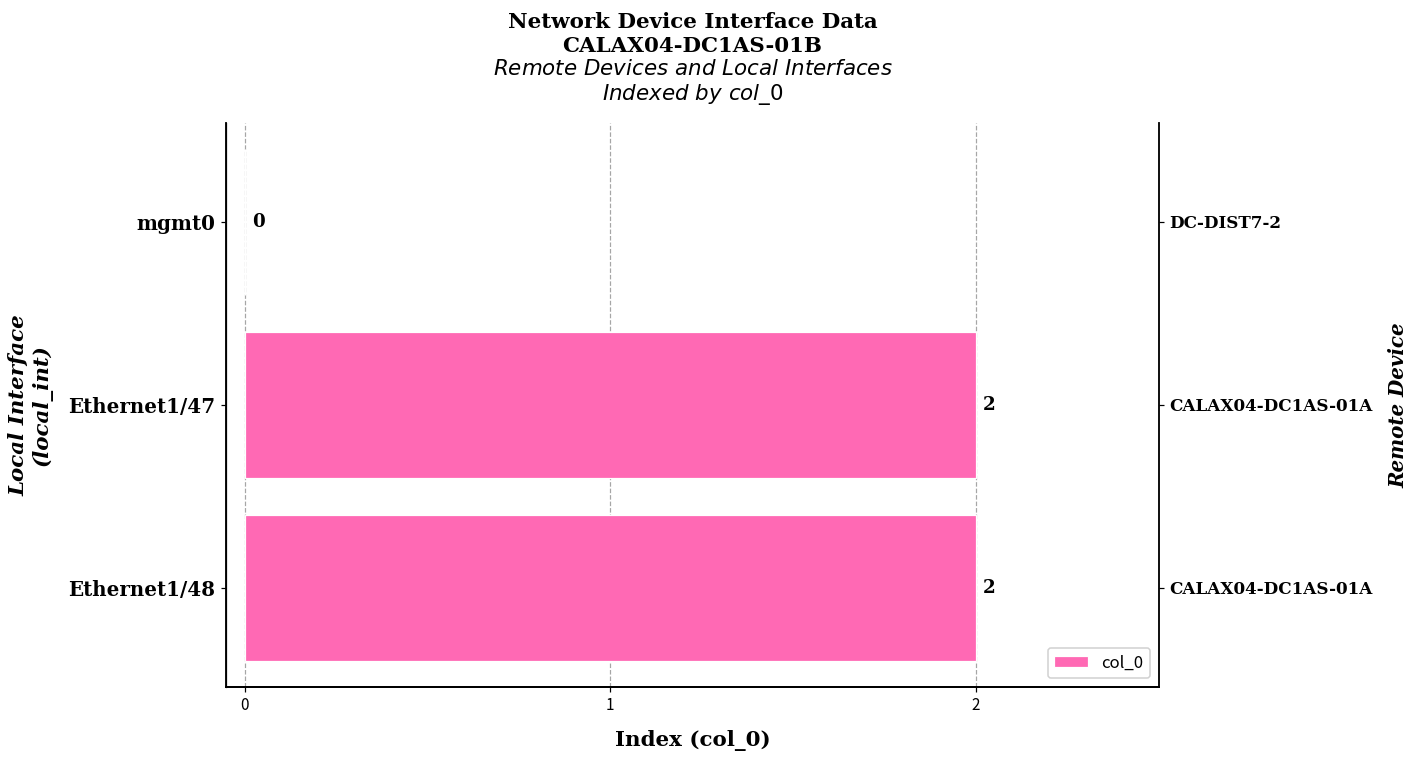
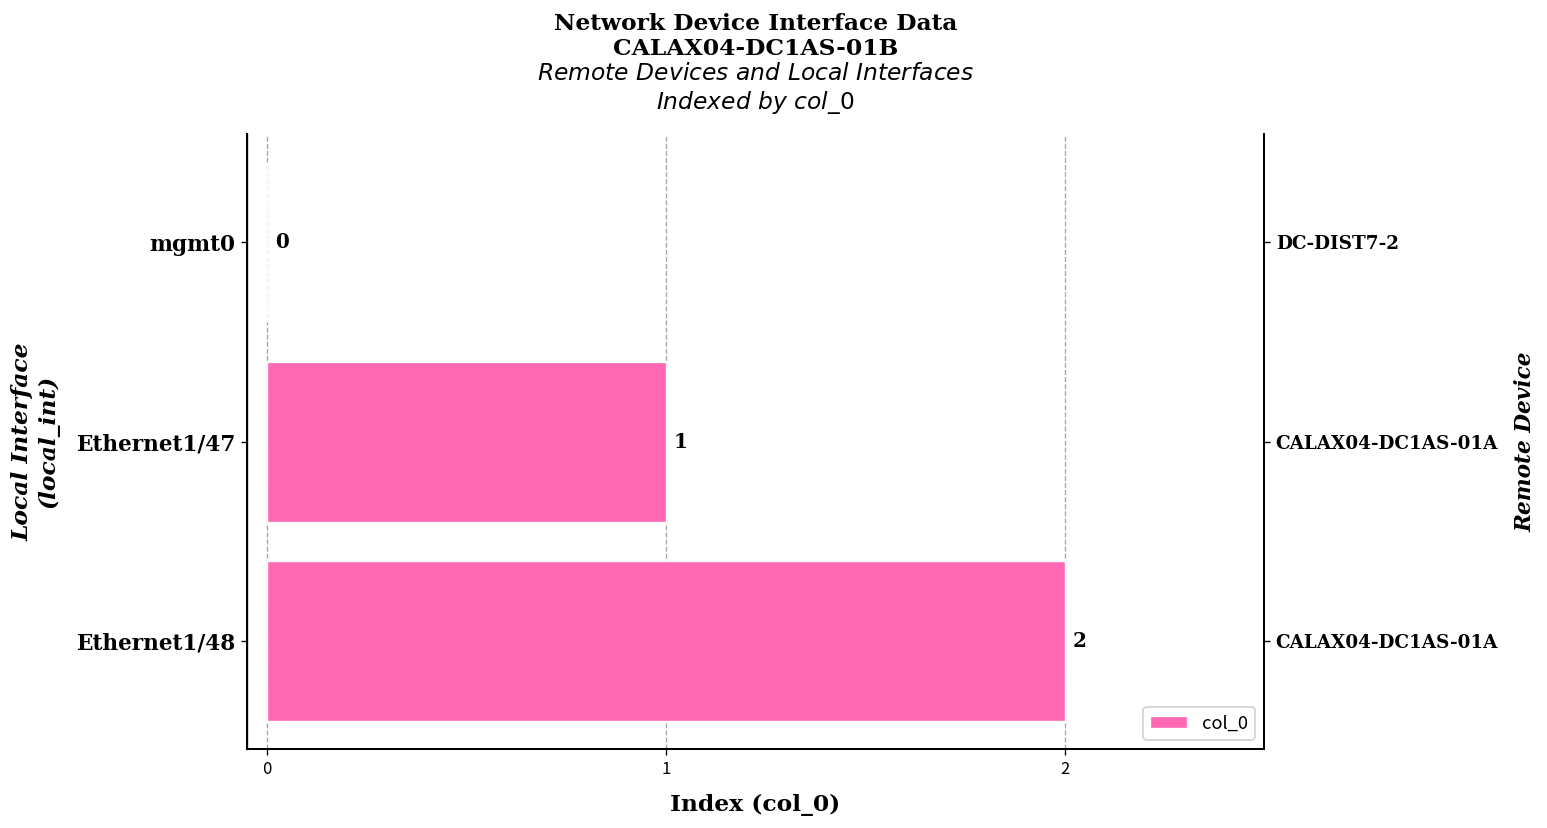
  {
    "mgmt0": 0,
-   "Ethernet1/47": 2,
+   "Ethernet1/47": 1,
    "Ethernet1/48": 2
  }
